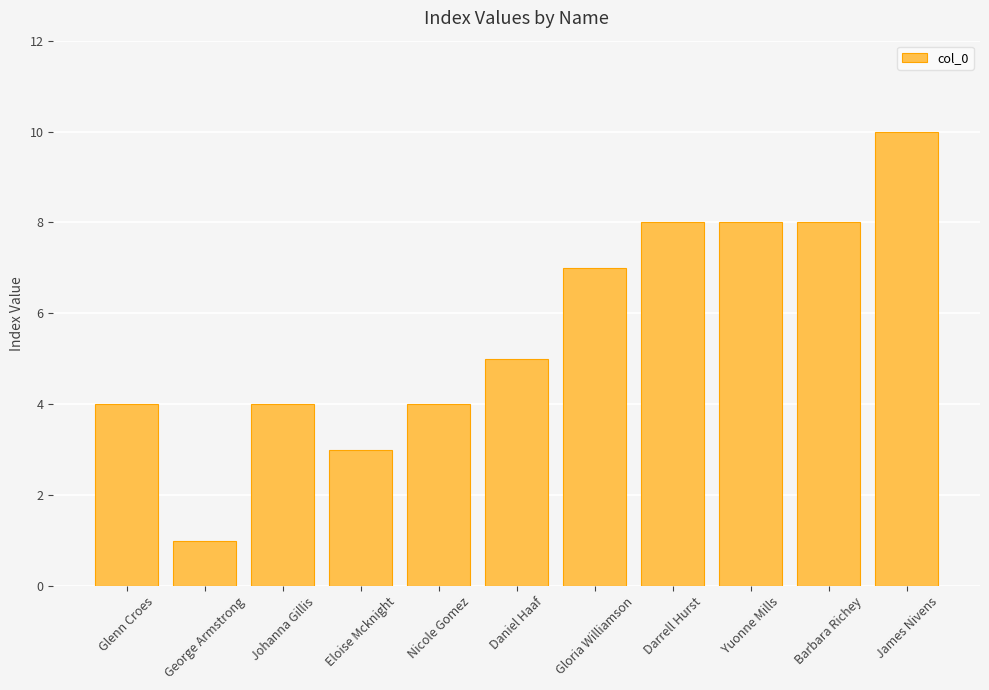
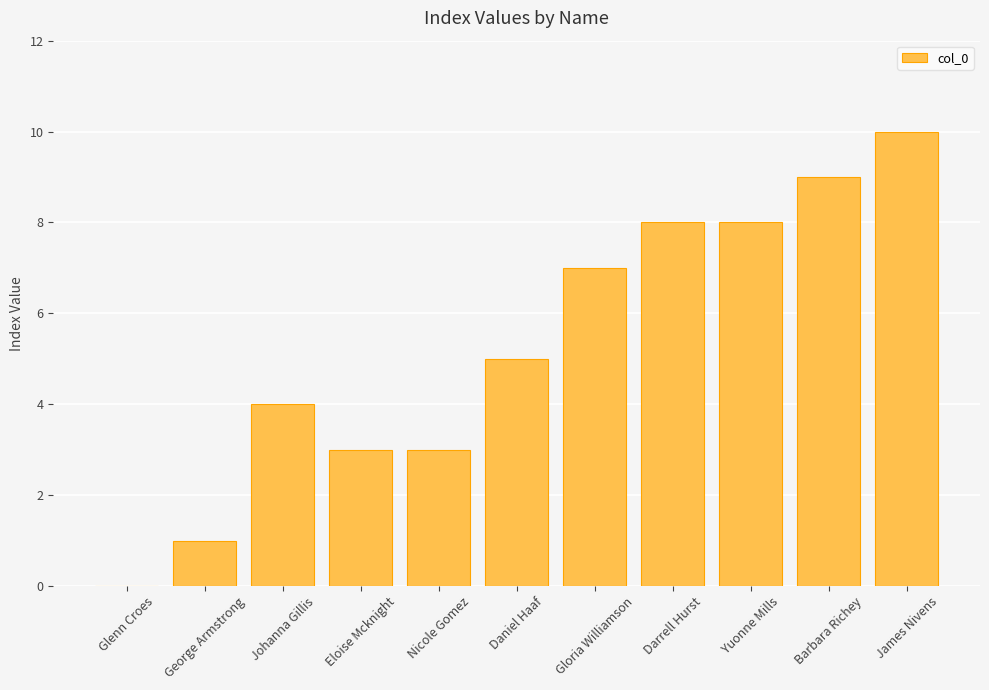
  {
-   "Glenn Croes": 4,
+   "Glenn Croes": 0,
    "George Armstrong": 1,
    "Johanna Gillis": 4,
    "Eloise Mcknight": 3,
-   "Nicole Gomez": 4,
+   "Nicole Gomez": 3,
    "Daniel Haaf": 5,
    "Gloria Williamson": 7,
    "Darrell Hurst": 8,
    "Yuonne Mills": 8,
-   "Barbara Richey": 8,
+   "Barbara Richey": 9,
    "James Nivens": 10
  }
